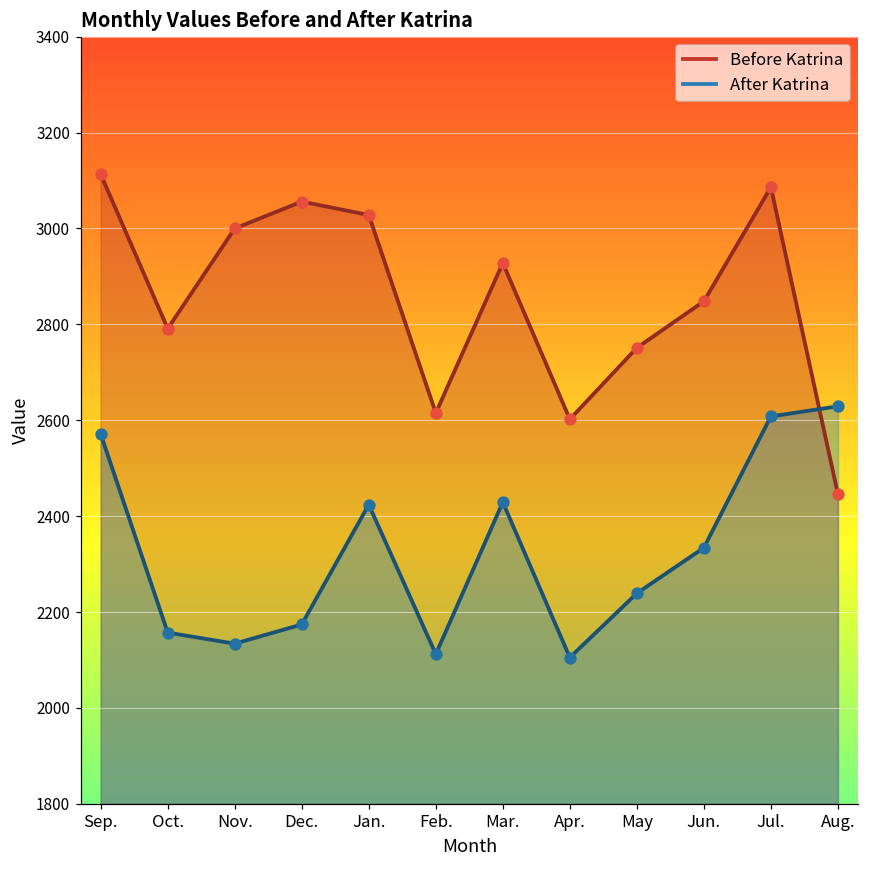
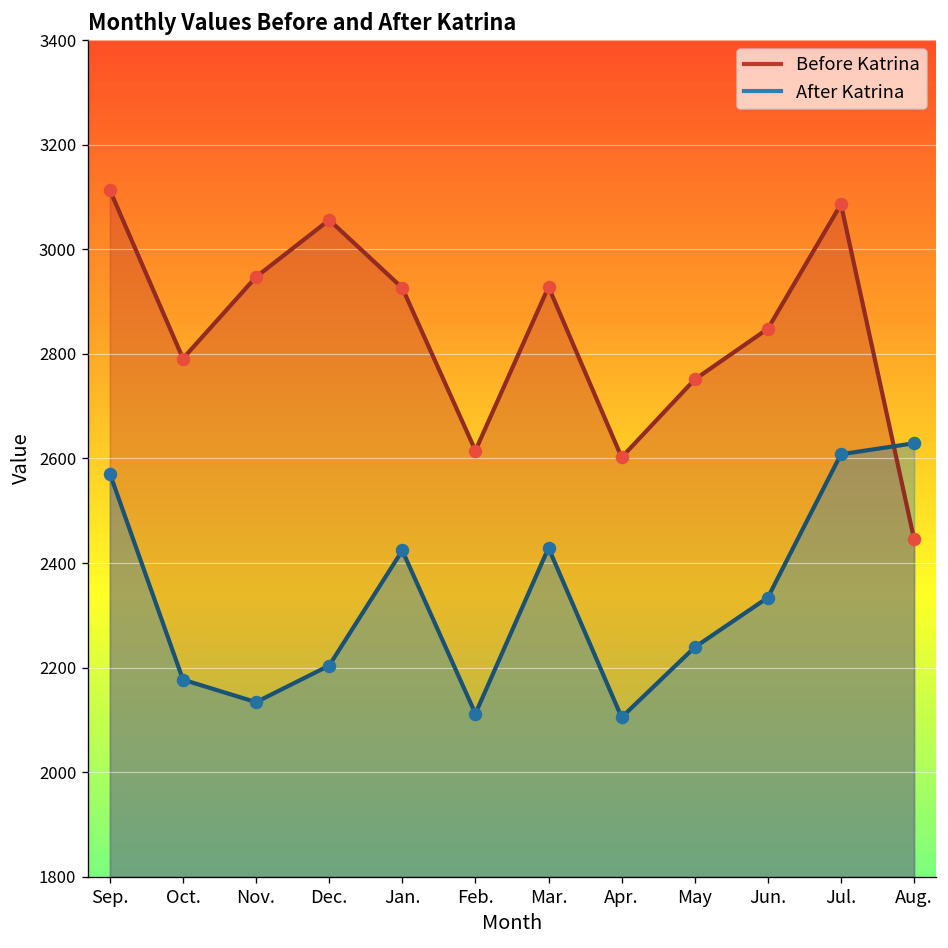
  {
    "Before Katrina": {
      "Sep.": 3110,
      "Oct.": 2790,
-     "Nov.": 3000,
+     "Nov.": 2950,
      "Dec.": 3060,
-     "Jan.": 3030,
+     "Jan.": 2930,
      "Feb.": 2620,
      "Mar.": 2930,
      "Apr.": 2600,
      "May": 2750,
      "Jun.": 2850,
      "Jul.": 3090,
      "Aug.": 2450
    },
    "After Katrina": {
      "Sep.": 2570,
-     "Oct.": 2160,
+     "Oct.": 2180,
      "Nov.": 2130,
-     "Dec.": 2170,
+     "Dec.": 2200,
      "Jan.": 2420,
      "Feb.": 2110,
      "Mar.": 2430,
      "Apr.": 2110,
      "May": 2240,
      "Jun.": 2330,
      "Jul.": 2610,
      "Aug.": 2630
    }
  }
